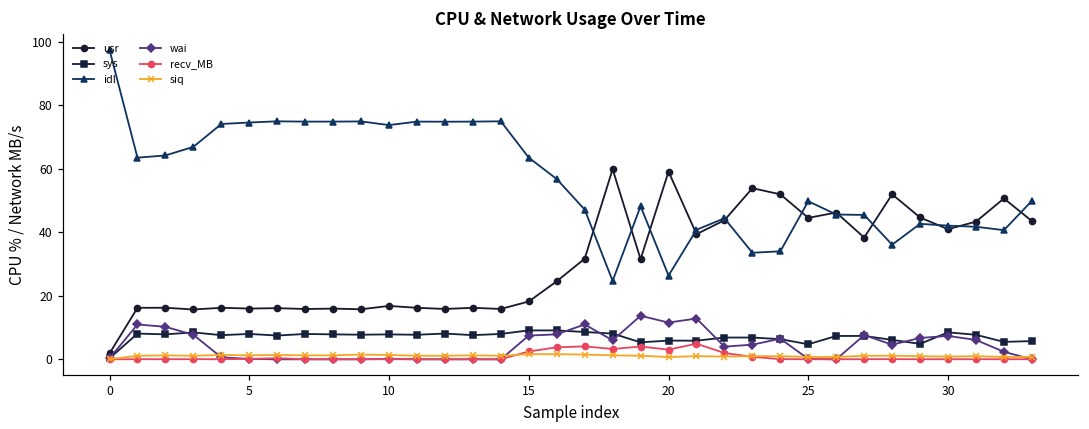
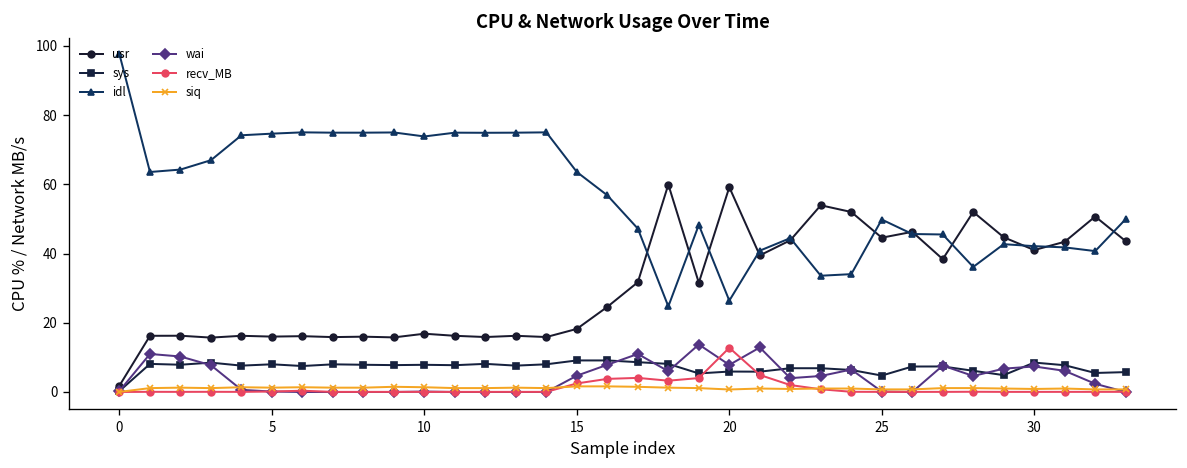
  {
    "wai": {
-     "15": 7,
-     "20": 12,
+     "15": 5,
+     "20": 8,
      "30": 7
    },
    "recv_MB": {
-     "20": 3
+     "20": 13
    },
    "siq": {
      "5": 1,
      "10": 1,
      "20": 1
    }
  }
